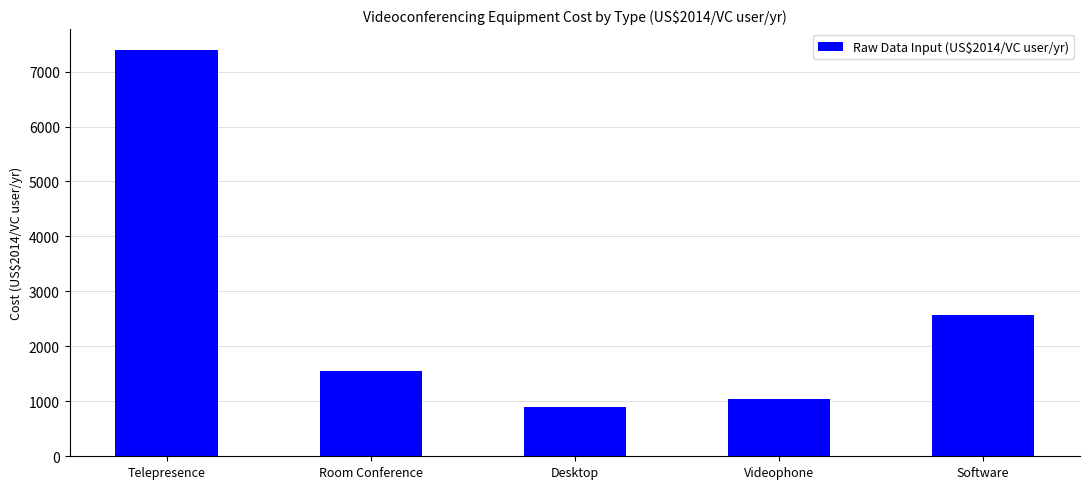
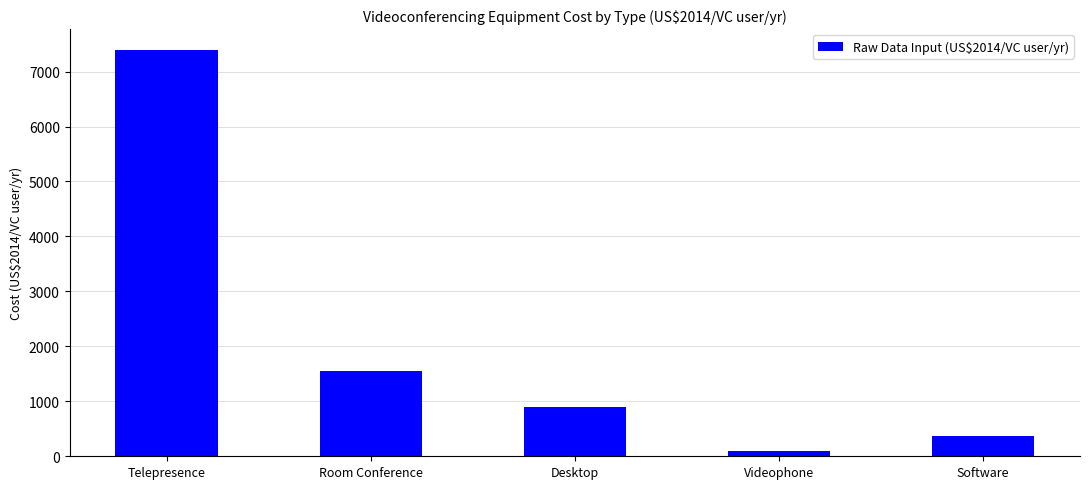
  {
    "Telepresence": 7400,
    "Room Conference": 1600,
    "Desktop": 900,
-   "Videophone": 1000,
-   "Software": 2600
+   "Videophone": 100,
+   "Software": 400
  }
